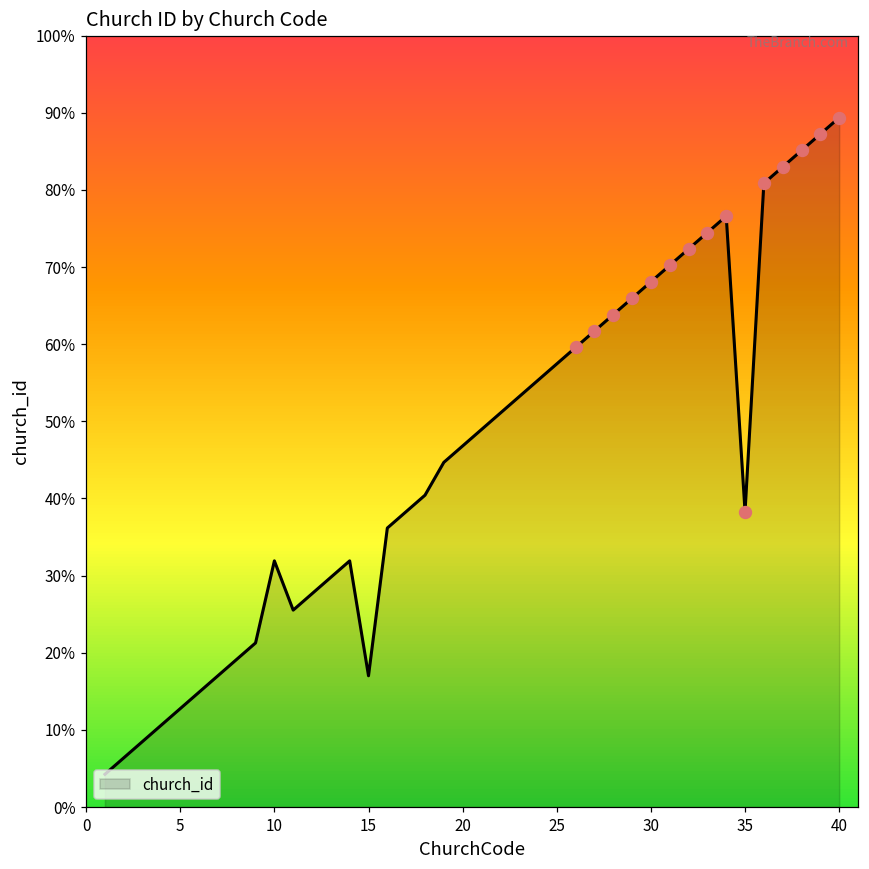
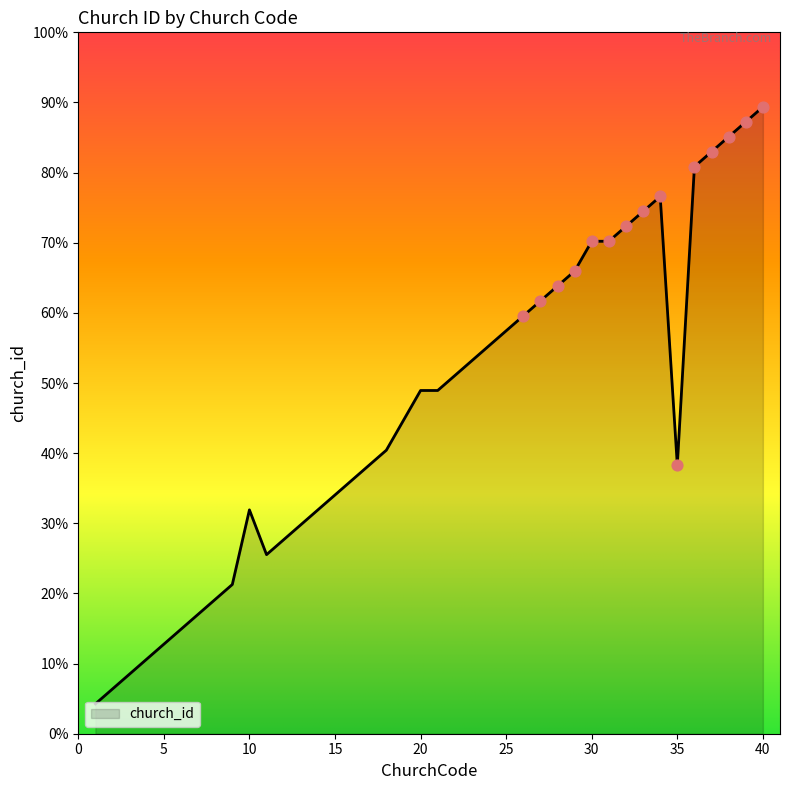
  {
    "church_id": {
      "5": "13%",
      "10": "32%",
-     "15": "17%",
-     "20": "47%",
+     "15": "34%",
+     "20": "49%",
      "25": "57%",
-     "30": "68%"
+     "30": "70%"
    }
  }
